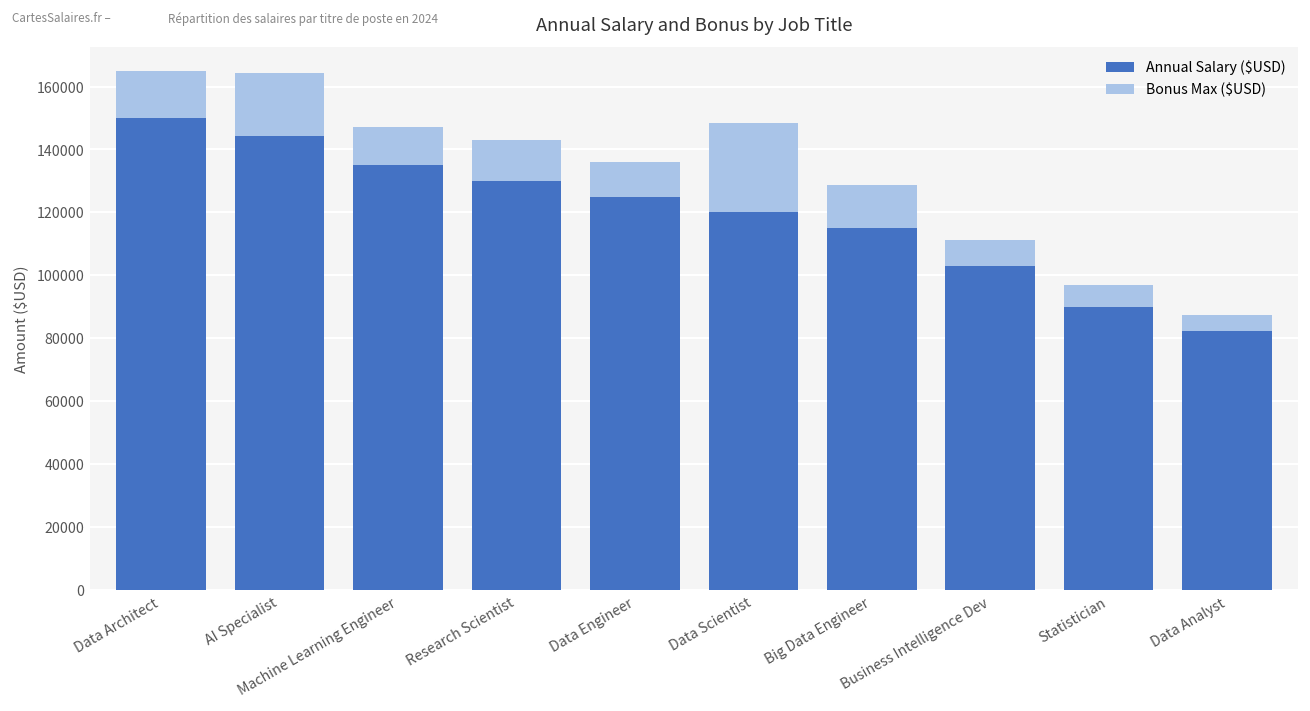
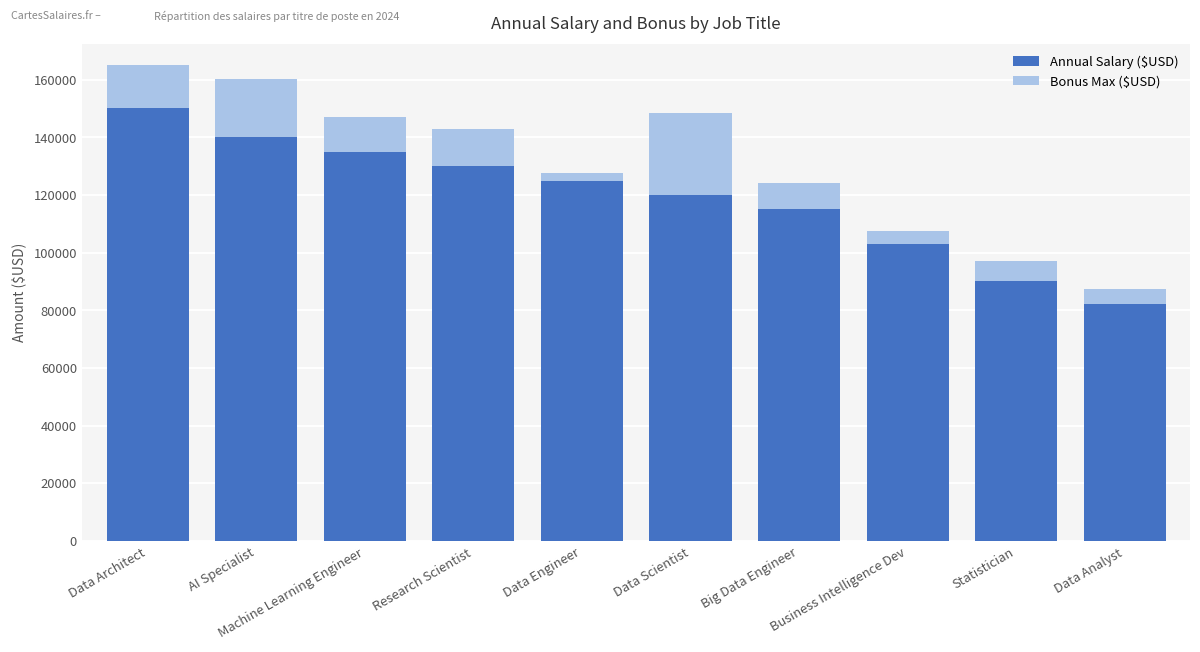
  {
    "Annual Salary ($USD)": {
      "Data Architect": 150000,
-     "AI Specialist": 144000,
+     "AI Specialist": 140000,
      "Machine Learning Engineer": 135000,
      "Research Scientist": 130000,
      "Data Engineer": 125000,
      "Data Scientist": 120000,
      "Big Data Engineer": 115000,
      "Business Intelligence Dev": 103000,
      "Statistician": 90000,
      "Data Analyst": 82000
    },
    "Bonus Max ($USD)": {
      "Data Architect": 15000,
      "AI Specialist": 20000,
      "Machine Learning Engineer": 12000,
      "Research Scientist": 13000,
-     "Data Engineer": 11000,
+     "Data Engineer": 3000,
      "Data Scientist": 29000,
-     "Big Data Engineer": 14000,
-     "Business Intelligence Dev": 8000,
+     "Big Data Engineer": 9000,
+     "Business Intelligence Dev": 4000,
      "Statistician": 7000,
      "Data Analyst": 5000
    }
  }
